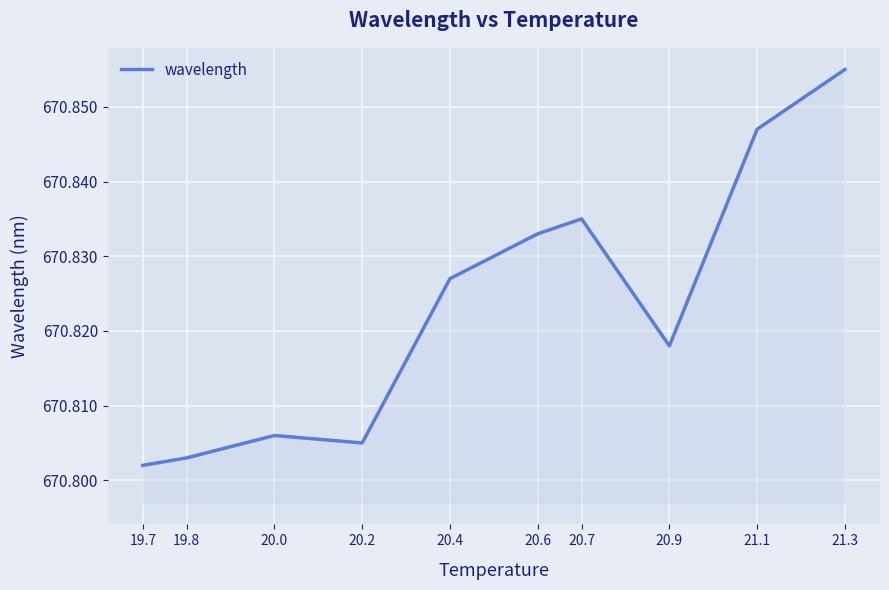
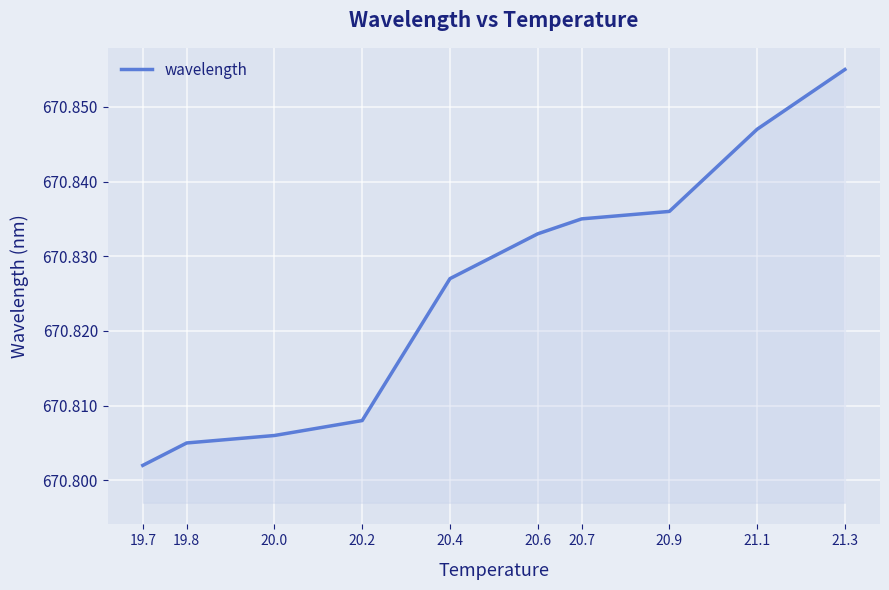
  {
    "19.7": 670.802,
-   "19.8": 670.803,
+   "19.8": 670.805,
    "20.0": 670.806,
-   "20.2": 670.805,
+   "20.2": 670.808,
    "20.4": 670.827,
    "20.6": 670.833,
    "20.7": 670.835,
-   "20.9": 670.818,
+   "20.9": 670.836,
    "21.1": 670.847,
    "21.3": 670.855
  }
